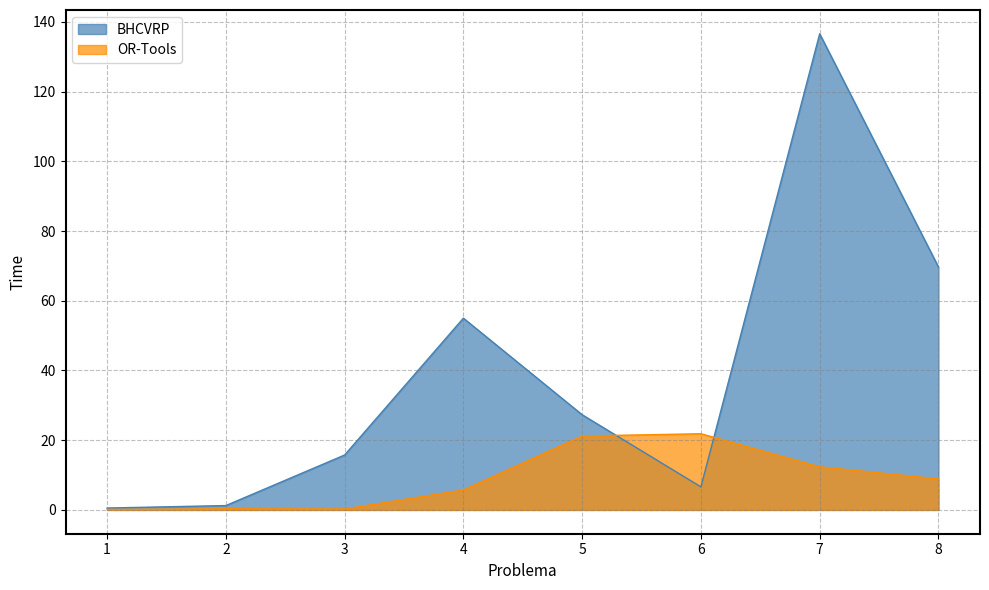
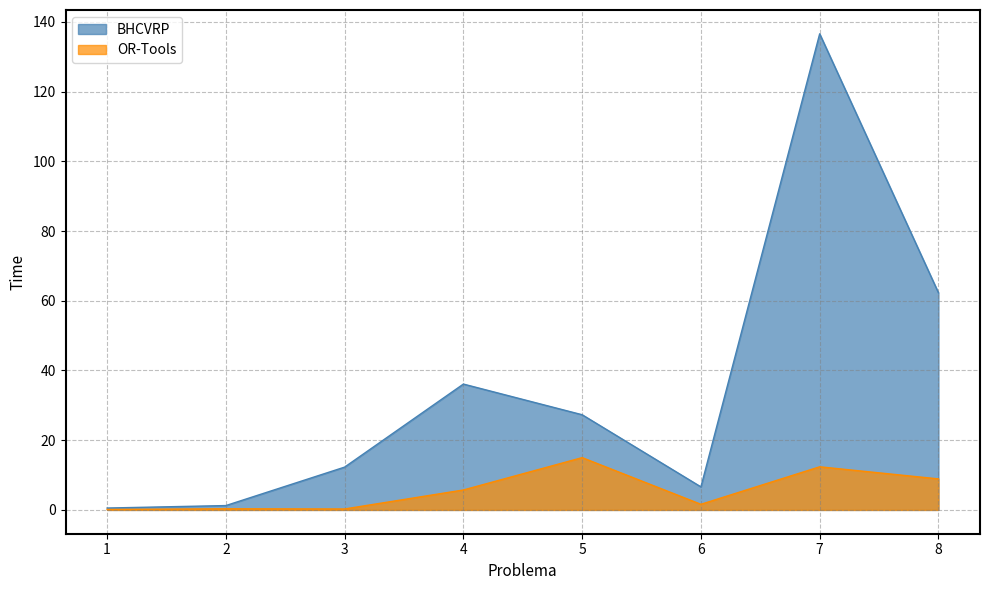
  {
    "BHCVRP": {
      "2": 1,
-     "3": 16,
-     "4": 55,
+     "3": 12,
+     "4": 36,
      "5": 27,
      "6": 7,
      "7": 137,
-     "8": 70
+     "8": 62
    },
    "OR-Tools": {
      "2": 0,
      "3": 0,
      "4": 6,
-     "5": 21,
-     "6": 22,
+     "5": 15,
+     "6": 2,
      "7": 12,
      "8": 9
    }
  }
